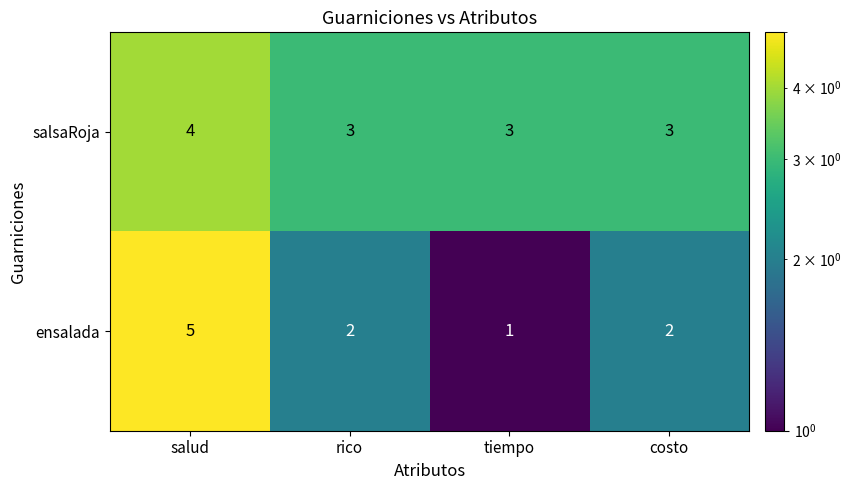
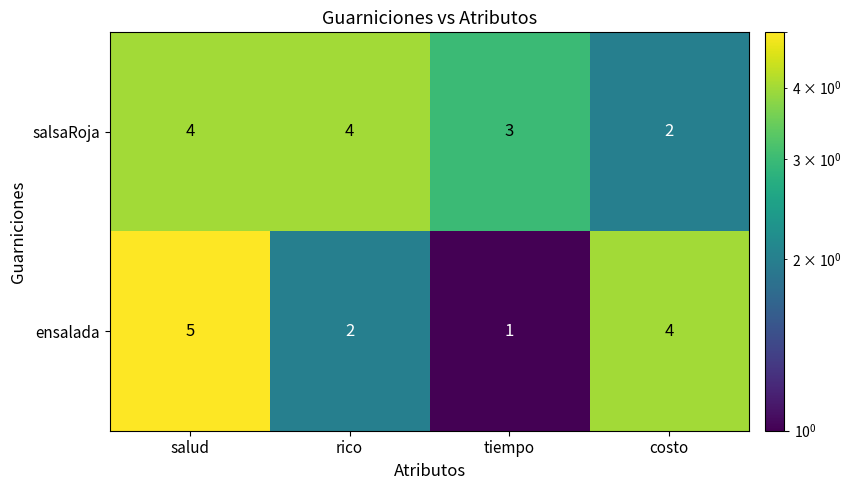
  {
    "salsaRoja": {
      "salud": 4,
-     "rico": 3,
+     "rico": 4,
      "tiempo": 3,
-     "costo": 3
+     "costo": 2
    },
    "ensalada": {
      "salud": 5,
      "rico": 2,
      "tiempo": 1,
-     "costo": 2
+     "costo": 4
    }
  }
